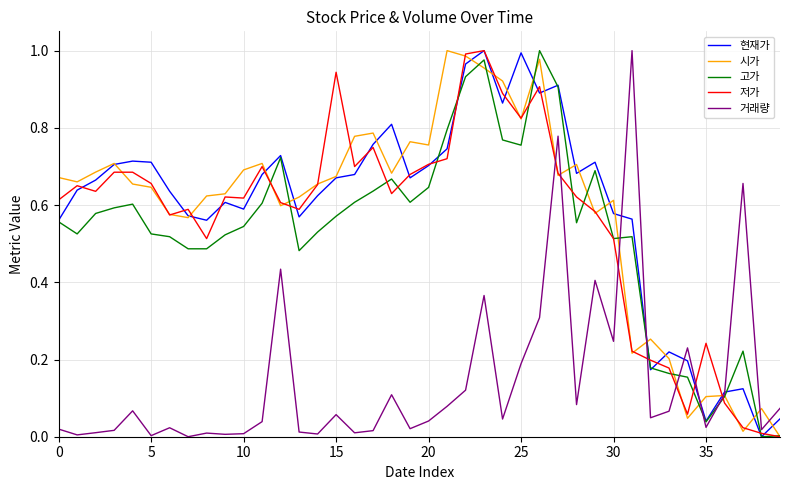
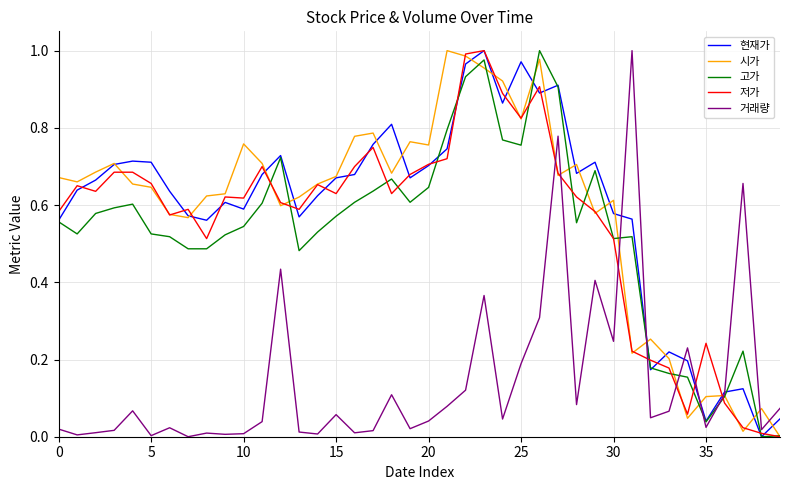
  {
    "현재가": {
      "5": 0.71,
      "10": 0.59,
-     "25": 0.99,
+     "25": 0.97,
      "30": 0.58
    },
    "시가": {
      "0": 0.67,
      "5": 0.65,
-     "10": 0.69,
+     "10": 0.76,
      "20": 0.76,
      "30": 0.61,
      "35": 0.10
    },
    "고가": {
      "5": 0.53,
      "10": 0.54,
      "15": 0.57,
      "20": 0.65,
      "25": 0.76
    },
    "저가": {
-     "0": 0.61,
+     "0": 0.58,
      "5": 0.66,
      "10": 0.62,
-     "15": 0.94,
+     "15": 0.63,
      "35": 0.24
    },
    "거래량": {
      "0": 0.02,
      "5": 0.00,
      "10": 0.01,
      "15": 0.06,
      "20": 0.04,
      "25": 0.19,
      "30": 0.25,
      "35": 0.02
    }
  }
